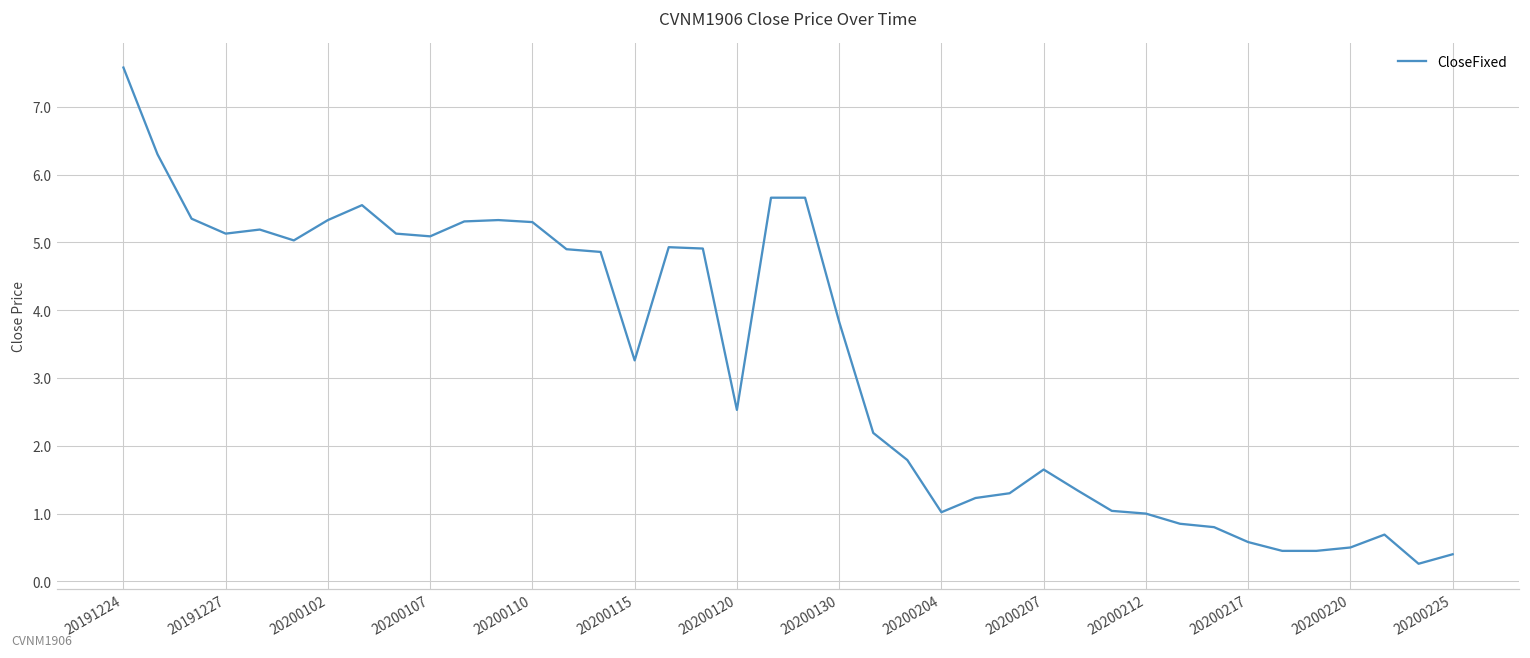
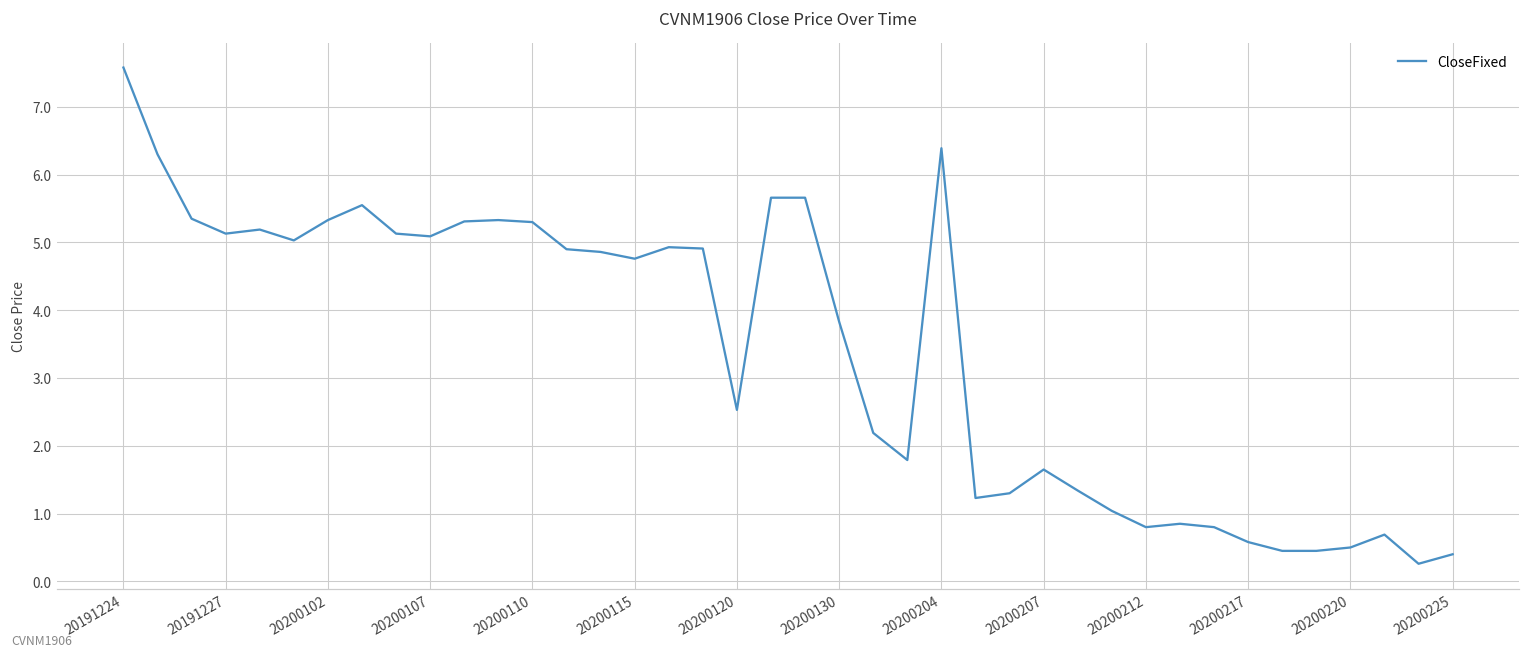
  {
    "20191224": 7.6,
    "20191227": 5.1,
    "20200102": 5.3,
    "20200107": 5.1,
    "20200110": 5.3,
-   "20200115": 3.3,
+   "20200115": 4.8,
    "20200120": 2.5,
    "20200130": 3.8,
-   "20200204": 1.0,
+   "20200204": 6.4,
    "20200207": 1.7,
-   "20200212": 1.0,
+   "20200212": 0.8,
    "20200217": 0.6,
    "20200220": 0.5,
    "20200225": 0.4
  }
